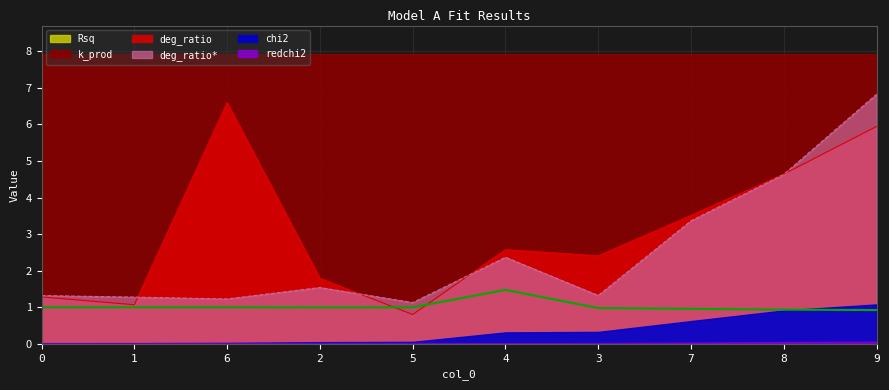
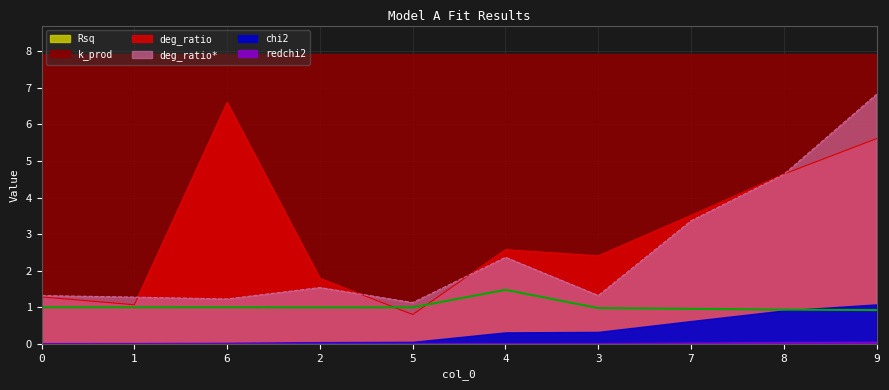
  {
    "Rsq": {
      "0": 1.0,
      "1": 1.0,
      "6": 1.0,
      "2": 1.0,
      "5": 1.0,
      "4": 1.5,
      "3": 1.0,
      "7": 1.0,
      "9": 0.9
    },
    "k_prod": {
      "0": 7.9,
      "2": 7.9,
      "5": 7.9,
      "4": 7.9,
      "3": 7.9,
      "7": 7.9,
      "8": 7.9,
      "9": 7.9
    },
    "deg_ratio": {
      "1": 1.1,
      "6": 6.6,
      "2": 1.8,
      "5": 0.8,
      "4": 2.6,
      "3": 2.4,
      "7": 3.5,
-     "9": 5.9
+     "9": 5.6
    },
    "deg_ratio*": {
      "1": 1.3,
      "6": 1.2,
      "2": 1.5,
      "5": 1.1,
      "4": 2.4,
      "3": 1.3,
      "7": 3.4,
      "9": 6.8
    },
    "chi2": {
      "4": 0.3,
      "3": 0.3,
      "7": 0.6,
      "9": 1.1
    }
  }
